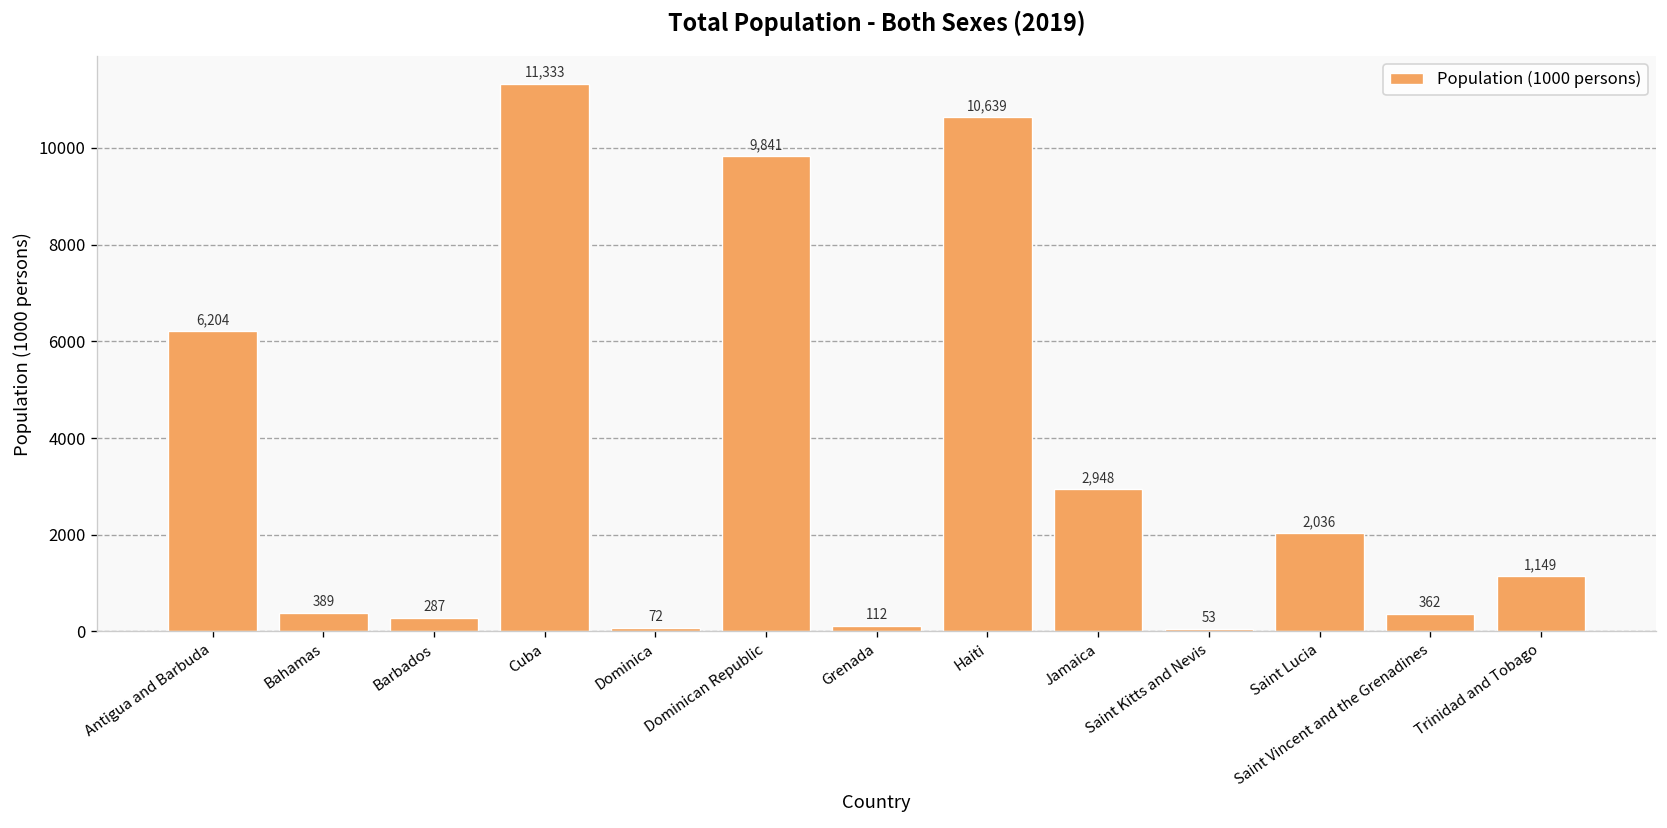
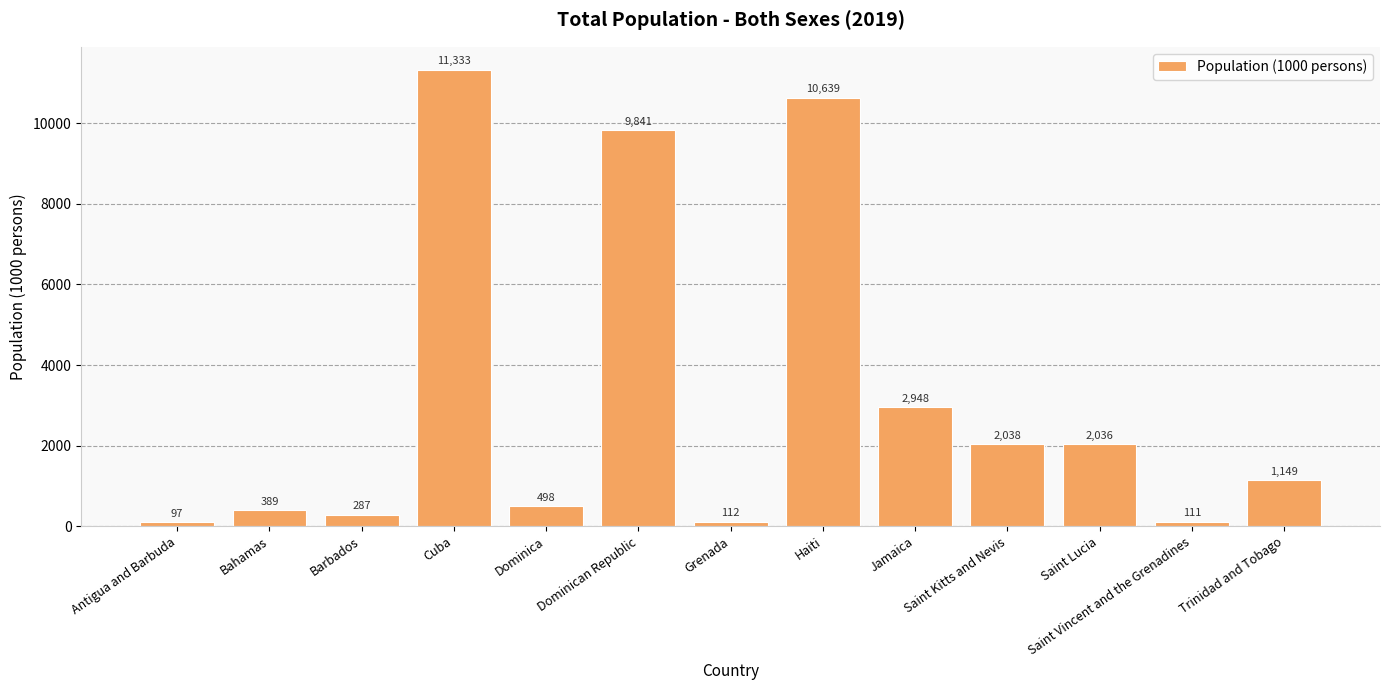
  {
-   "Antigua and Barbuda": "6,204",
+   "Antigua and Barbuda": "97",
    "Bahamas": "389",
    "Barbados": "287",
    "Cuba": "11,333",
-   "Dominica": "72",
+   "Dominica": "498",
    "Dominican Republic": "9,841",
    "Grenada": "112",
    "Haiti": "10,639",
    "Jamaica": "2,948",
-   "Saint Kitts and Nevis": "53",
+   "Saint Kitts and Nevis": "2,038",
    "Saint Lucia": "2,036",
-   "Saint Vincent and the Grenadines": "362",
+   "Saint Vincent and the Grenadines": "111",
    "Trinidad and Tobago": "1,149"
  }
